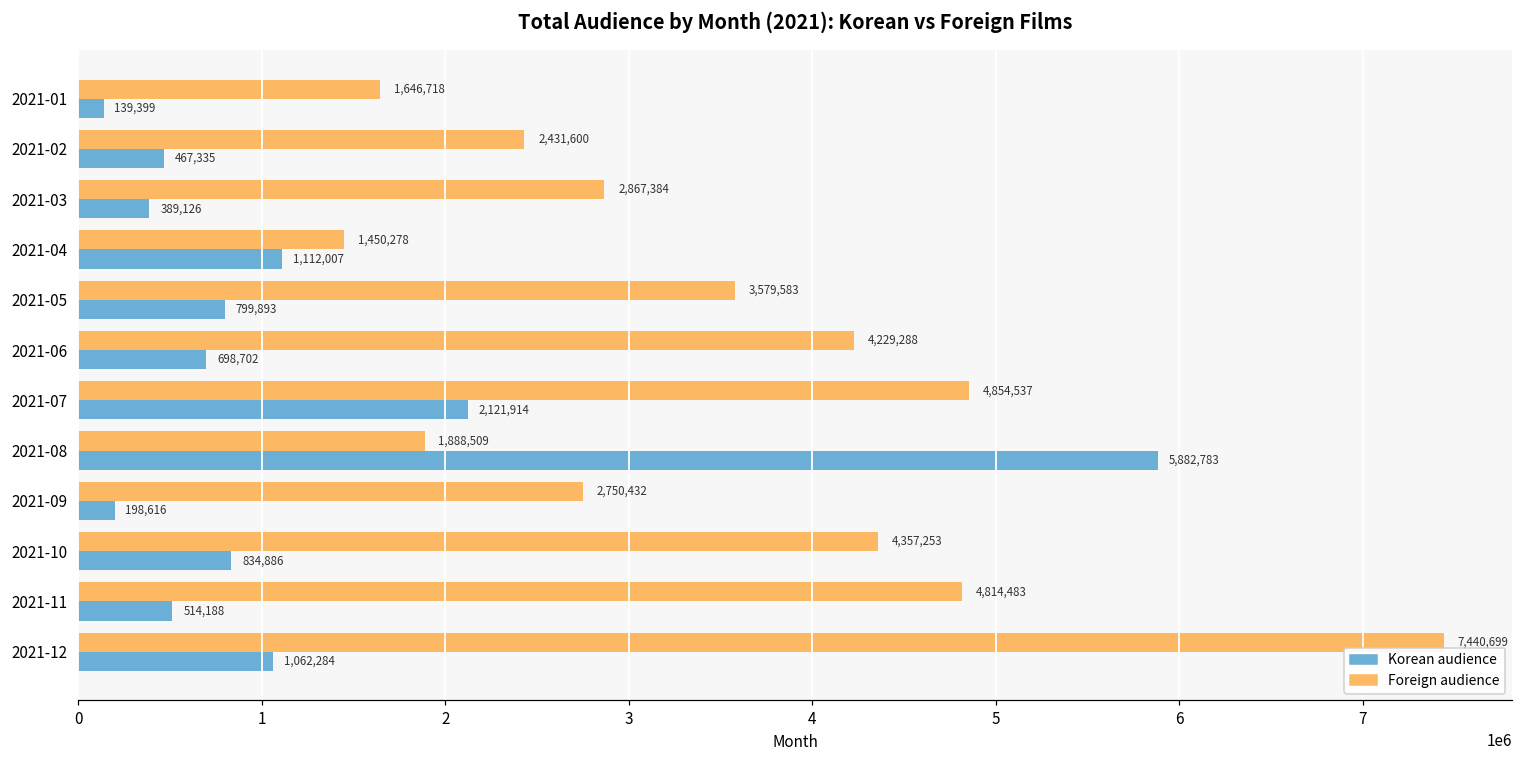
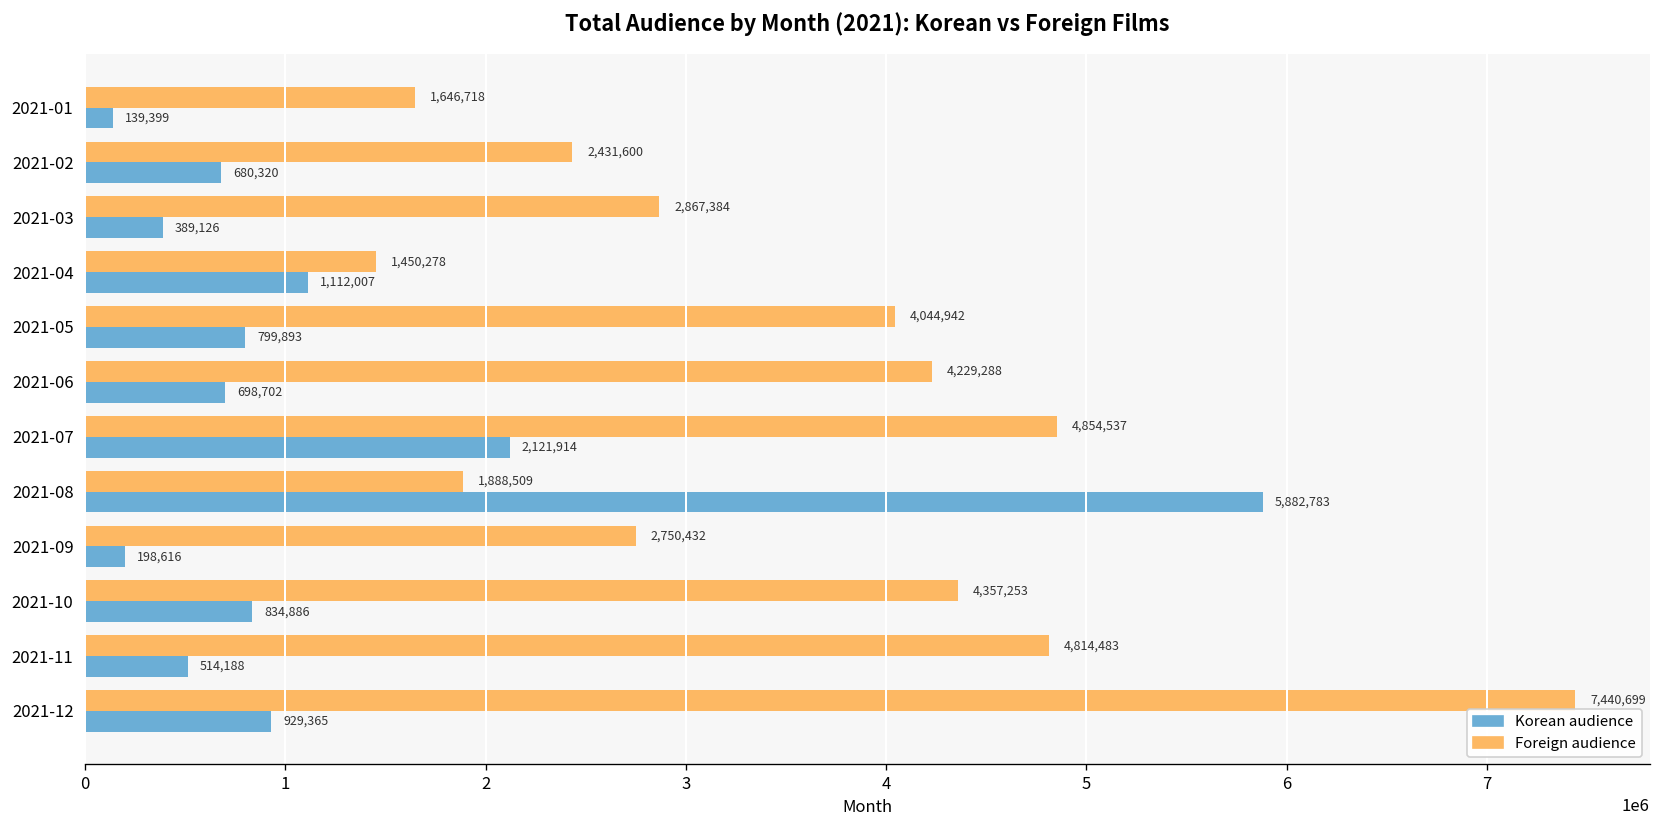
  {
    "Korean audience": {
      "2021-01": "139,399",
-     "2021-02": "467,335",
+     "2021-02": "680,320",
      "2021-03": "389,126",
      "2021-04": "1,112,007",
      "2021-05": "799,893",
      "2021-06": "698,702",
      "2021-07": "2,121,914",
      "2021-08": "5,882,783",
      "2021-09": "198,616",
      "2021-10": "834,886",
      "2021-11": "514,188",
-     "2021-12": "1,062,284"
+     "2021-12": "929,365"
    },
    "Foreign audience": {
      "2021-01": "1,646,718",
      "2021-02": "2,431,600",
      "2021-03": "2,867,384",
      "2021-04": "1,450,278",
-     "2021-05": "3,579,583",
+     "2021-05": "4,044,942",
      "2021-06": "4,229,288",
      "2021-07": "4,854,537",
      "2021-08": "1,888,509",
      "2021-09": "2,750,432",
      "2021-10": "4,357,253",
      "2021-11": "4,814,483"
    }
  }
